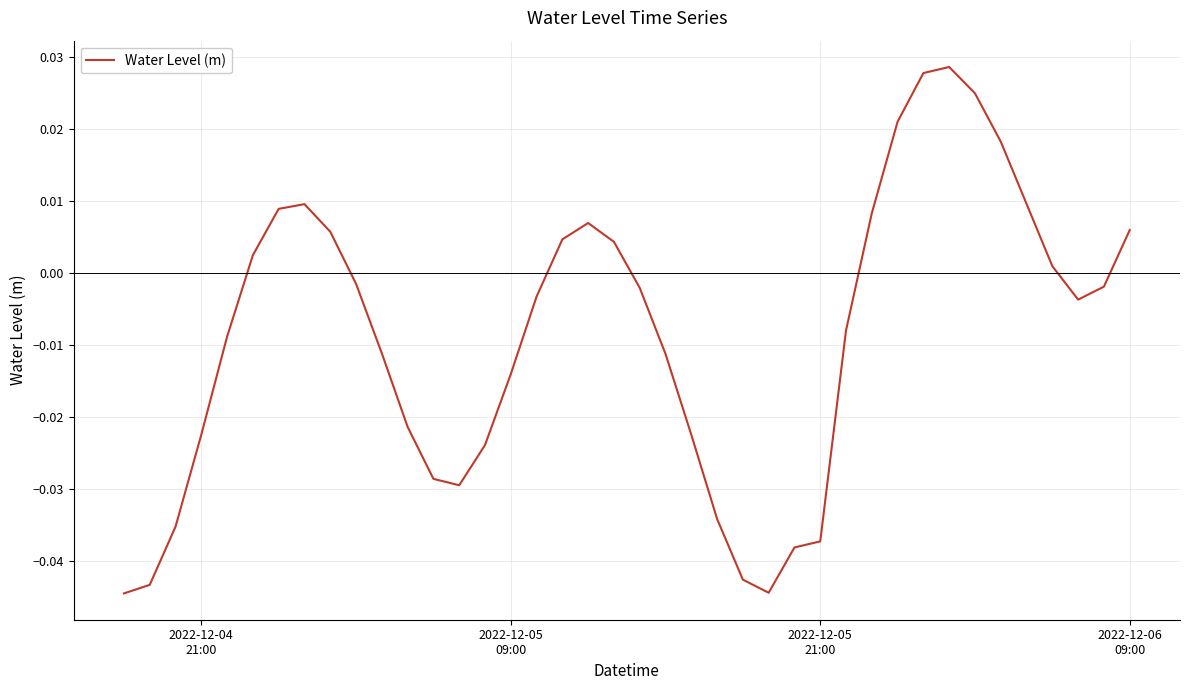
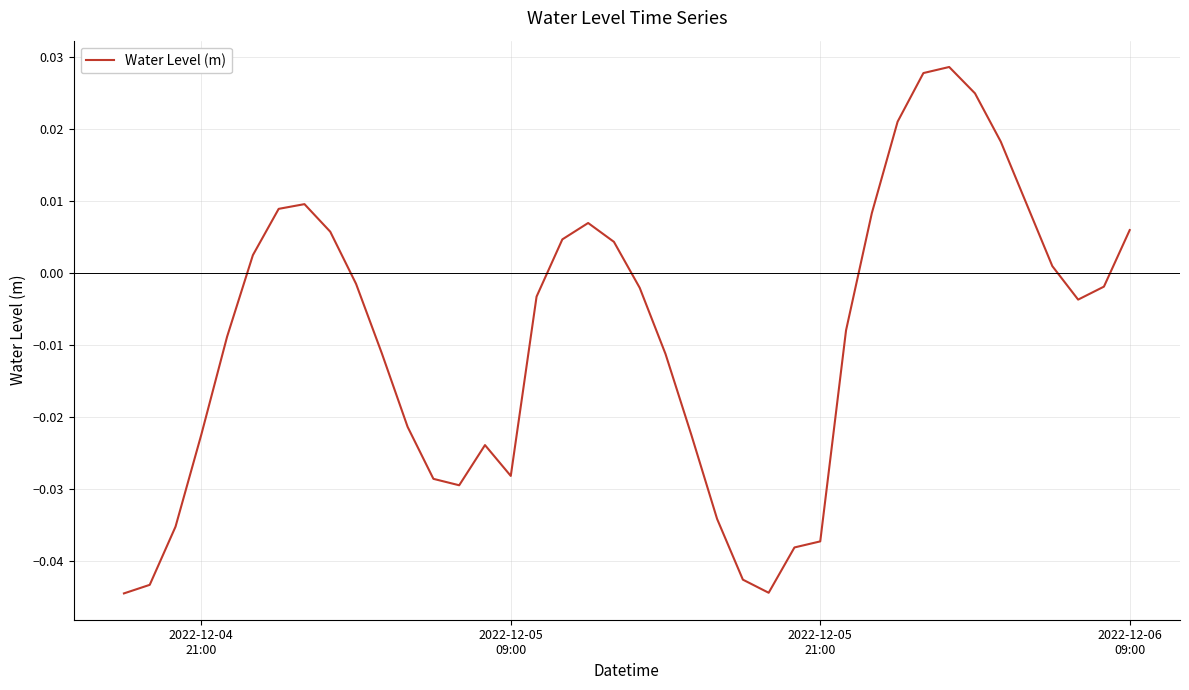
  {
    "2022-12-04 21:00": -0.022,
-   "2022-12-05 09:00": -0.014,
+   "2022-12-05 09:00": -0.028,
    "2022-12-05 21:00": -0.037,
    "2022-12-06 09:00": 0.006
  }
